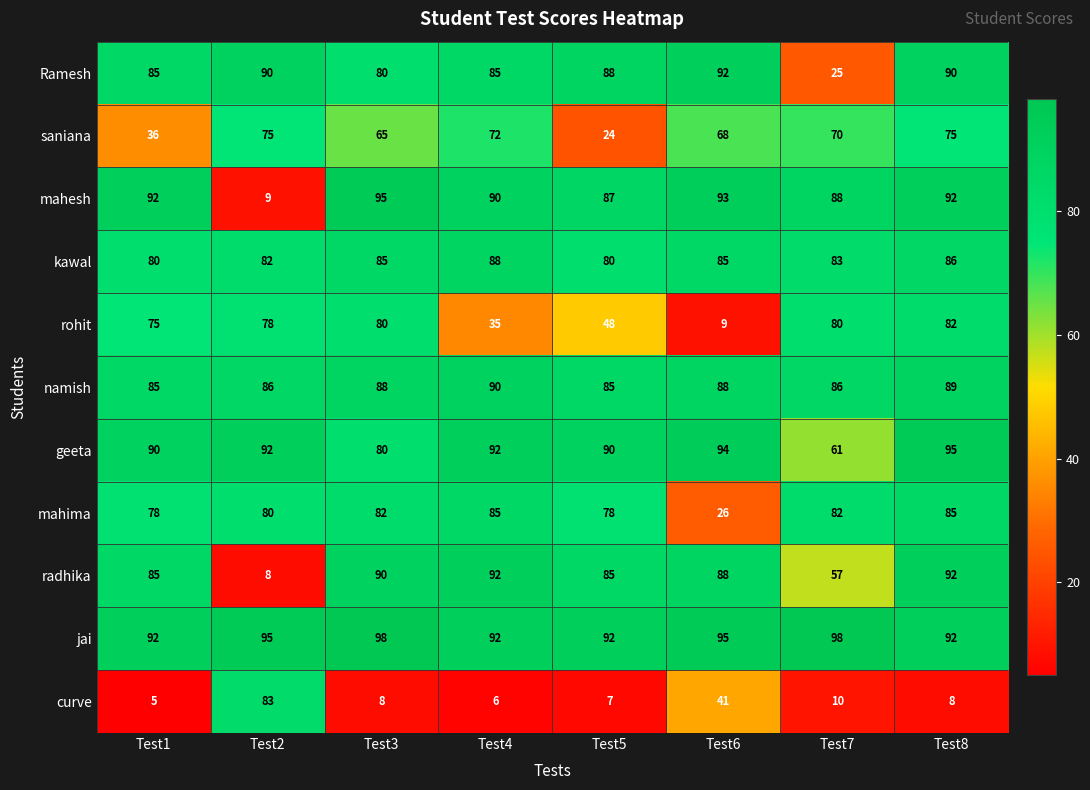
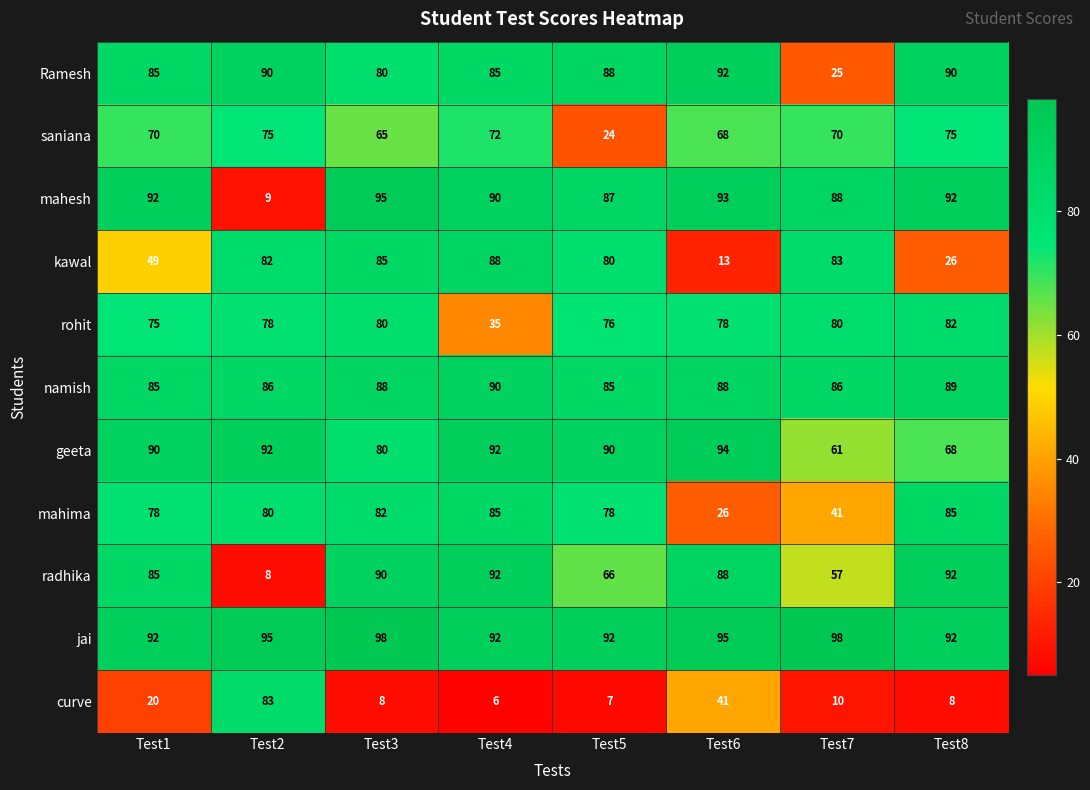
  {
    "Ramesh": {
      "Test1": 85,
      "Test2": 90,
      "Test3": 80,
      "Test4": 85,
      "Test5": 88,
      "Test6": 92,
      "Test7": 25,
      "Test8": 90
    },
    "saniana": {
-     "Test1": 36,
+     "Test1": 70,
      "Test2": 75,
      "Test3": 65,
      "Test4": 72,
      "Test5": 24,
      "Test6": 68,
      "Test7": 70,
      "Test8": 75
    },
    "mahesh": {
      "Test1": 92,
      "Test2": 9,
      "Test3": 95,
      "Test4": 90,
      "Test5": 87,
      "Test6": 93,
      "Test7": 88,
      "Test8": 92
    },
    "kawal": {
-     "Test1": 80,
+     "Test1": 49,
      "Test2": 82,
      "Test3": 85,
      "Test4": 88,
      "Test5": 80,
-     "Test6": 85,
+     "Test6": 13,
      "Test7": 83,
-     "Test8": 86
+     "Test8": 26
    },
    "rohit": {
      "Test1": 75,
      "Test2": 78,
      "Test3": 80,
      "Test4": 35,
-     "Test5": 48,
-     "Test6": 9,
+     "Test5": 76,
+     "Test6": 78,
      "Test7": 80,
      "Test8": 82
    },
    "namish": {
      "Test1": 85,
      "Test2": 86,
      "Test3": 88,
      "Test4": 90,
      "Test5": 85,
      "Test6": 88,
      "Test7": 86,
      "Test8": 89
    },
    "geeta": {
      "Test1": 90,
      "Test2": 92,
      "Test3": 80,
      "Test4": 92,
      "Test5": 90,
      "Test6": 94,
      "Test7": 61,
-     "Test8": 95
+     "Test8": 68
    },
    "mahima": {
      "Test1": 78,
      "Test2": 80,
      "Test3": 82,
      "Test4": 85,
      "Test5": 78,
      "Test6": 26,
-     "Test7": 82,
+     "Test7": 41,
      "Test8": 85
    },
    "radhika": {
      "Test1": 85,
      "Test2": 8,
      "Test3": 90,
      "Test4": 92,
-     "Test5": 85,
+     "Test5": 66,
      "Test6": 88,
      "Test7": 57,
      "Test8": 92
    },
    "jai": {
      "Test1": 92,
      "Test2": 95,
      "Test3": 98,
      "Test4": 92,
      "Test5": 92,
      "Test6": 95,
      "Test7": 98,
      "Test8": 92
    },
    "curve": {
-     "Test1": 5,
+     "Test1": 20,
      "Test2": 83,
      "Test3": 8,
      "Test4": 6,
      "Test5": 7,
      "Test6": 41,
      "Test7": 10,
      "Test8": 8
    }
  }
